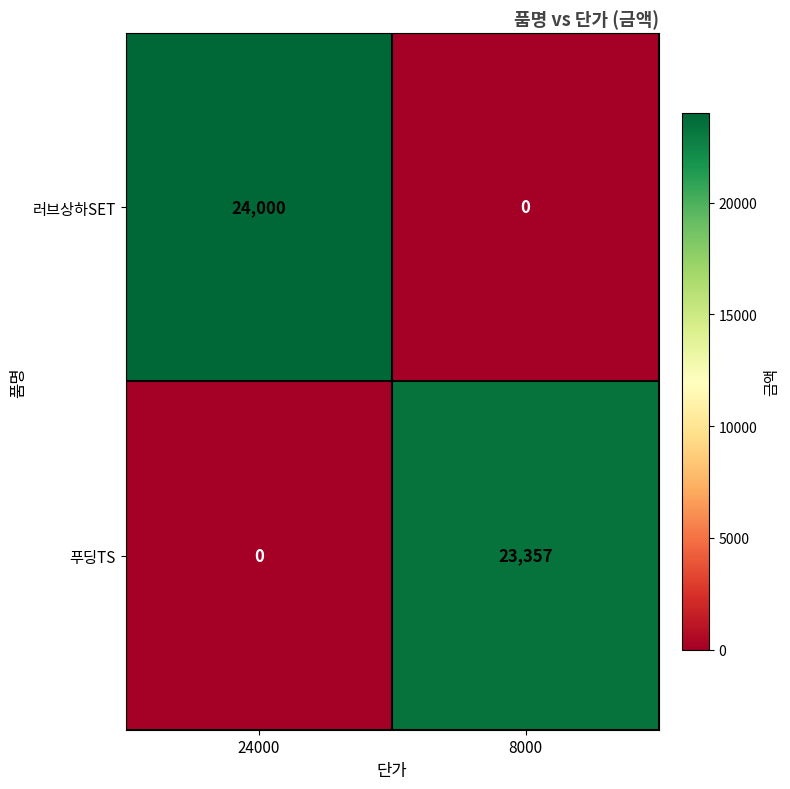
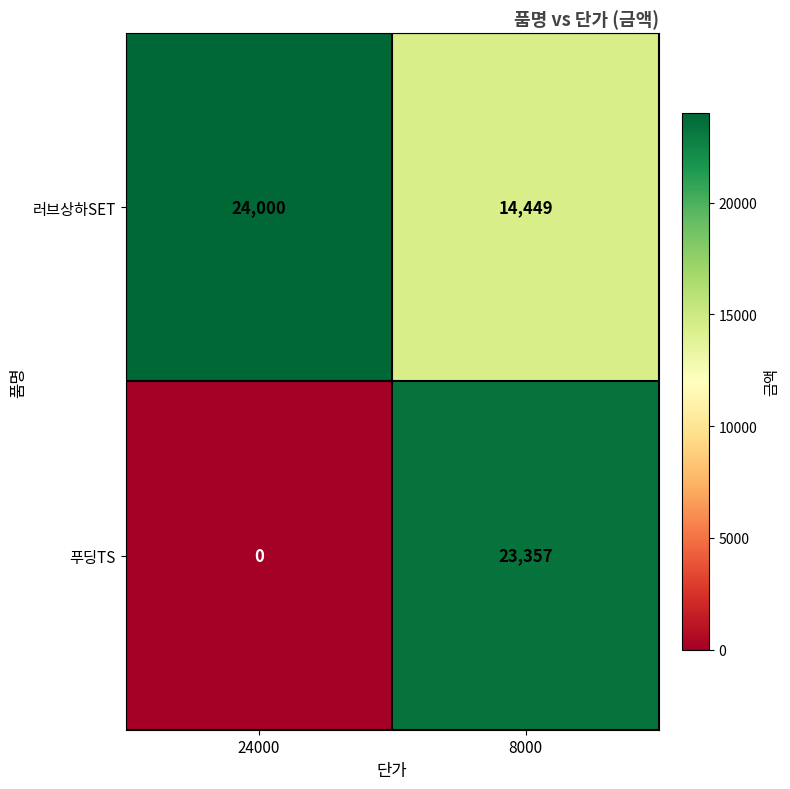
  {
    "러브상하SET": {
      "24000": "24,000",
-     "8000": "0"
+     "8000": "14,449"
    },
    "푸딩TS": {
      "24000": "0",
      "8000": "23,357"
    }
  }
